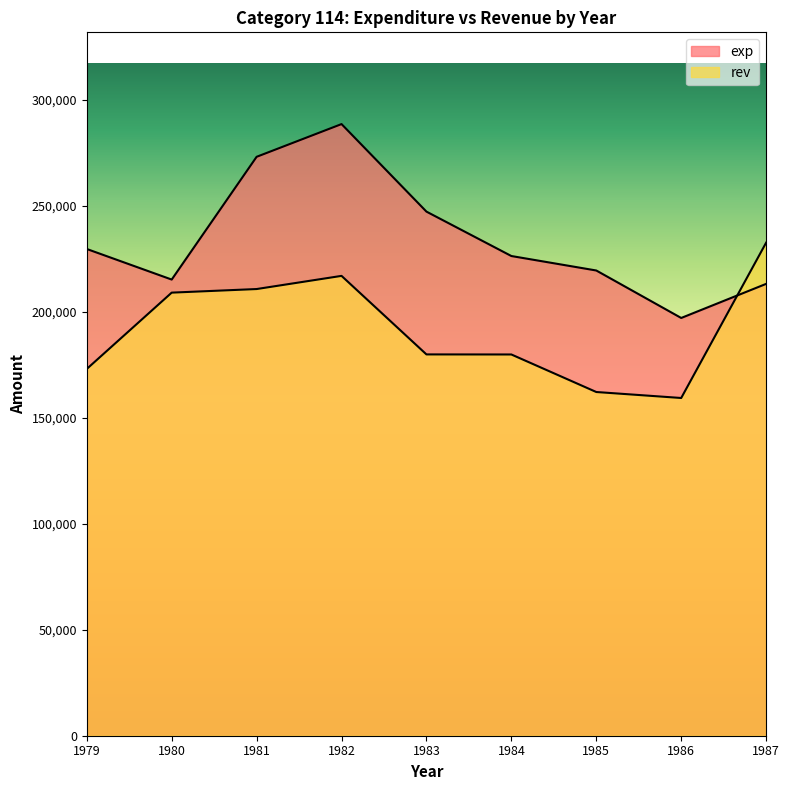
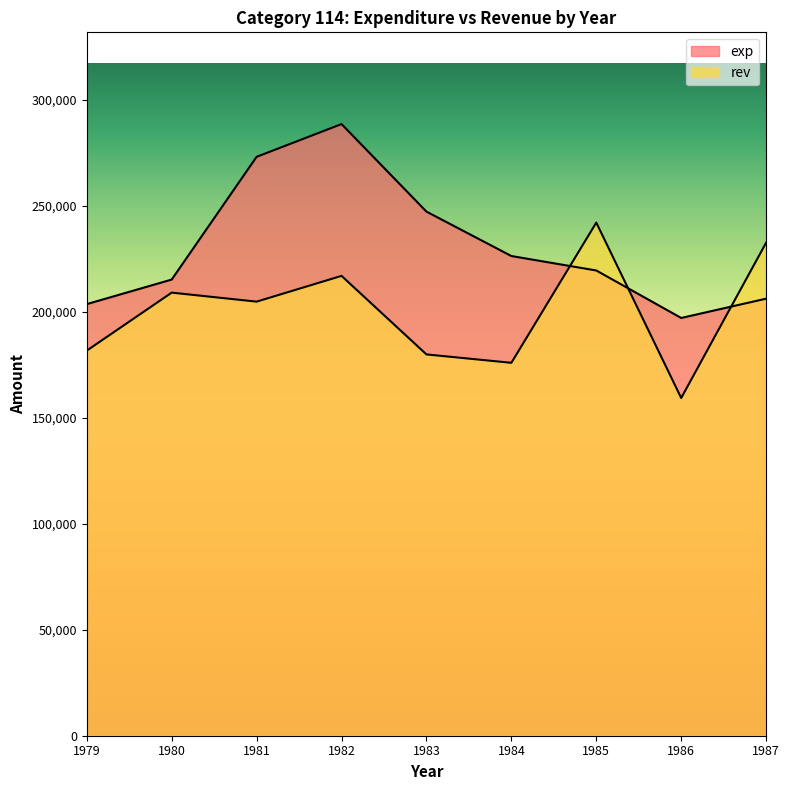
  {
    "exp": {
-     "1979": "230,000",
+     "1979": "204,000",
      "1980": "215,000",
      "1981": "273,000",
      "1982": "289,000",
      "1983": "247,000",
      "1984": "226,000",
      "1985": "220,000",
      "1986": "197,000",
-     "1987": "213,000"
+     "1987": "206,000"
    },
    "rev": {
-     "1979": "173,000",
+     "1979": "182,000",
      "1980": "209,000",
-     "1981": "211,000",
+     "1981": "205,000",
      "1982": "217,000",
      "1983": "180,000",
-     "1984": "180,000",
-     "1985": "162,000",
+     "1984": "176,000",
+     "1985": "242,000",
      "1986": "159,000",
      "1987": "233,000"
    }
  }
